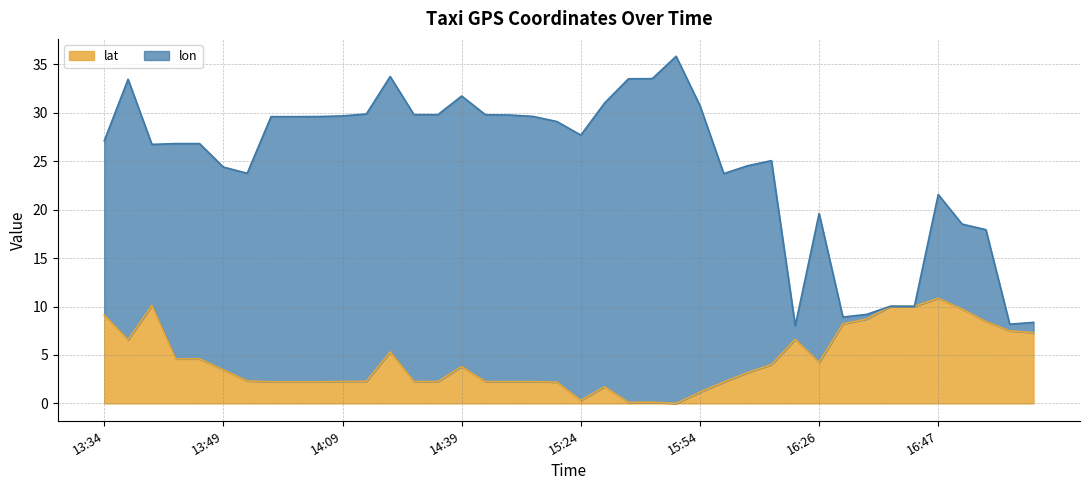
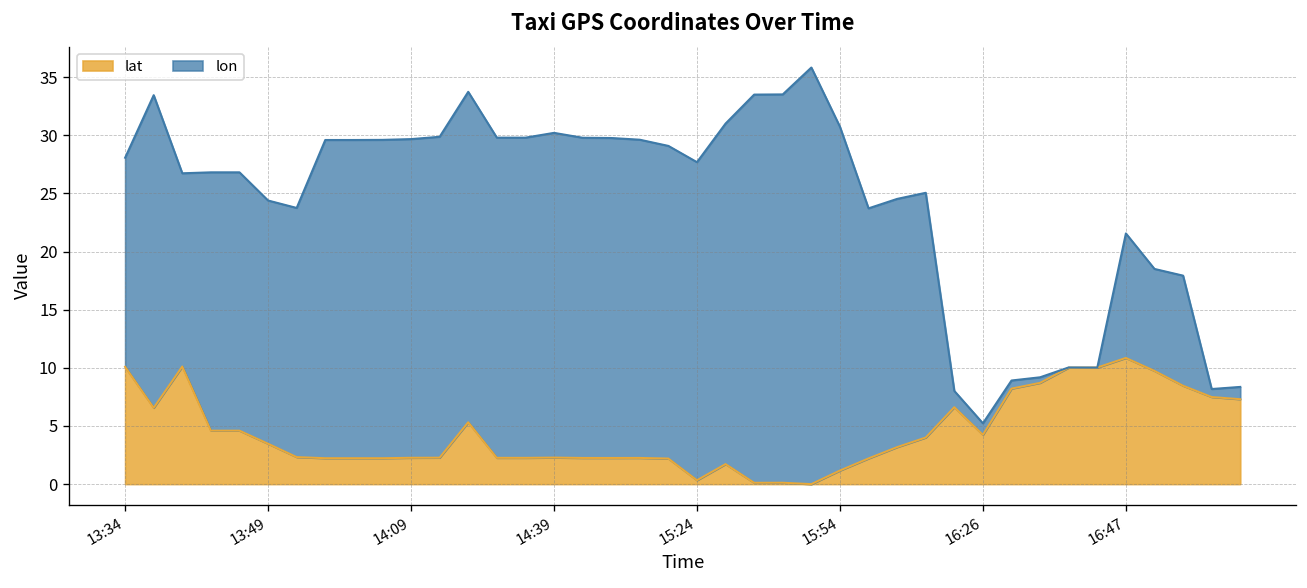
  {
    "lat": {
-     "13:34": 9,
+     "13:34": 10,
      "13:49": 3,
      "14:09": 2,
-     "14:39": 4,
+     "14:39": 2,
      "15:24": 0,
      "15:54": 1,
      "16:26": 4,
      "16:47": 11
    },
    "lon": {
      "13:34": 18,
      "13:49": 21,
      "14:09": 27,
      "14:39": 28,
      "15:24": 27,
      "15:54": 30,
-     "16:26": 15,
+     "16:26": 1,
      "16:47": 11
    }
  }
